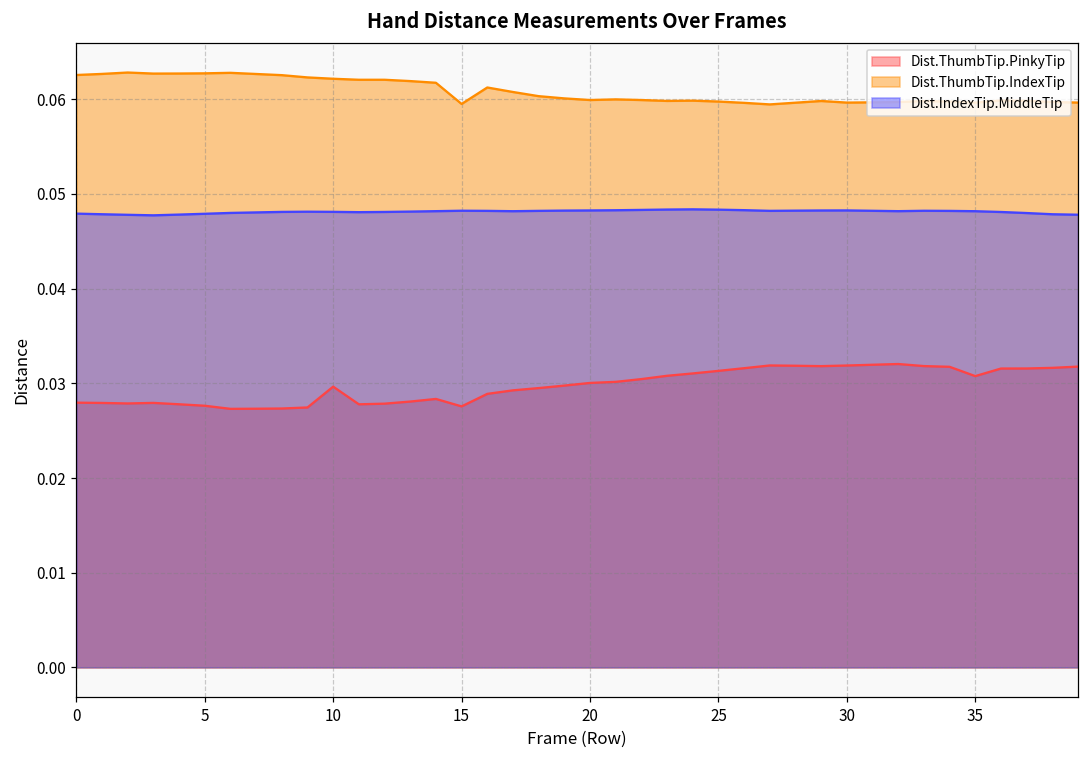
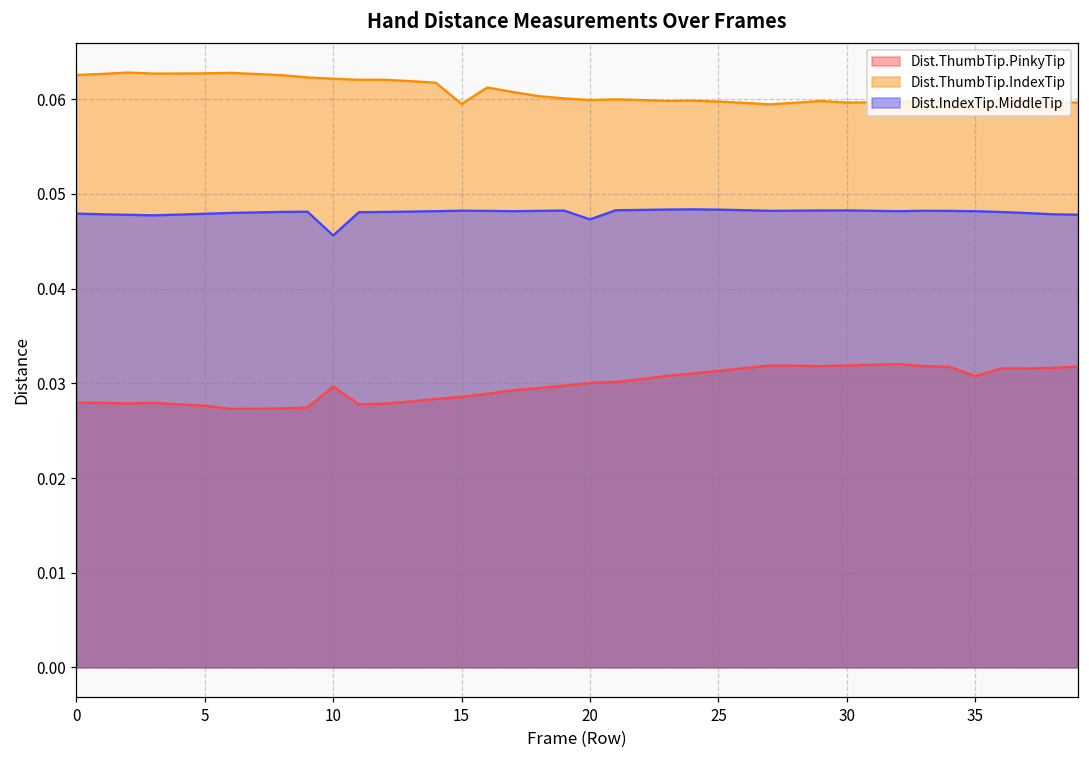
  {
    "Dist.ThumbTip.PinkyTip": {
      "0": 0.028,
      "5": 0.028,
      "10": 0.030,
-     "15": 0.028,
+     "15": 0.029,
      "20": 0.030,
      "25": 0.031,
      "30": 0.032,
      "35": 0.031
    },
    "Dist.ThumbTip.IndexTip": {
      "0": 0.063,
      "5": 0.063,
      "10": 0.062,
      "15": 0.060,
      "20": 0.060,
      "25": 0.060,
      "30": 0.060
    },
    "Dist.IndexTip.MiddleTip": {
      "0": 0.048,
      "5": 0.048,
-     "10": 0.048,
+     "10": 0.046,
      "15": 0.048,
-     "20": 0.048,
+     "20": 0.047,
      "25": 0.048,
      "30": 0.048,
      "35": 0.048
    }
  }
